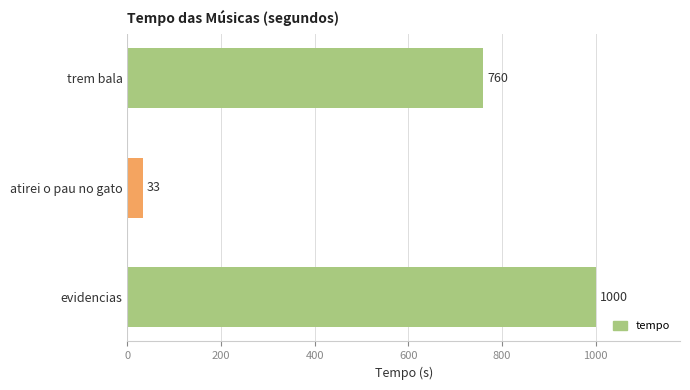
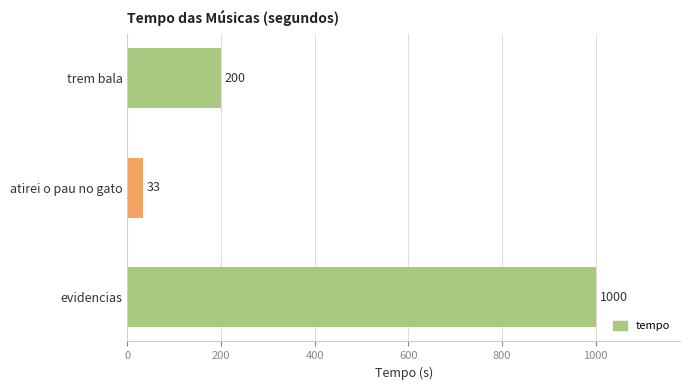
  {
-   "trem bala": 760,
+   "trem bala": 200,
    "atirei o pau no gato": 33,
    "evidencias": 1000
  }
